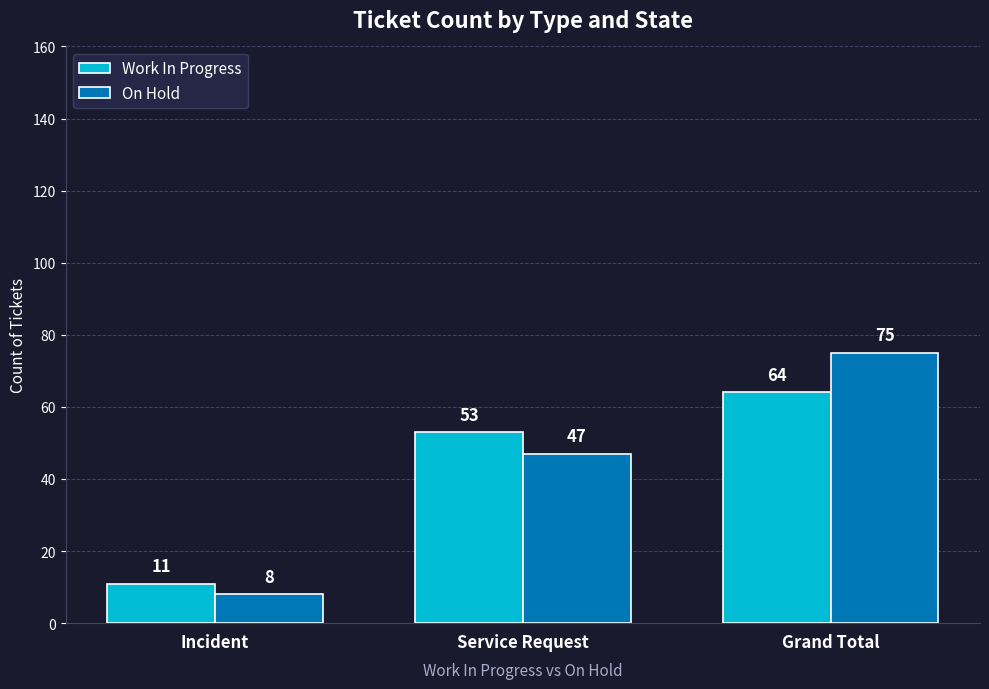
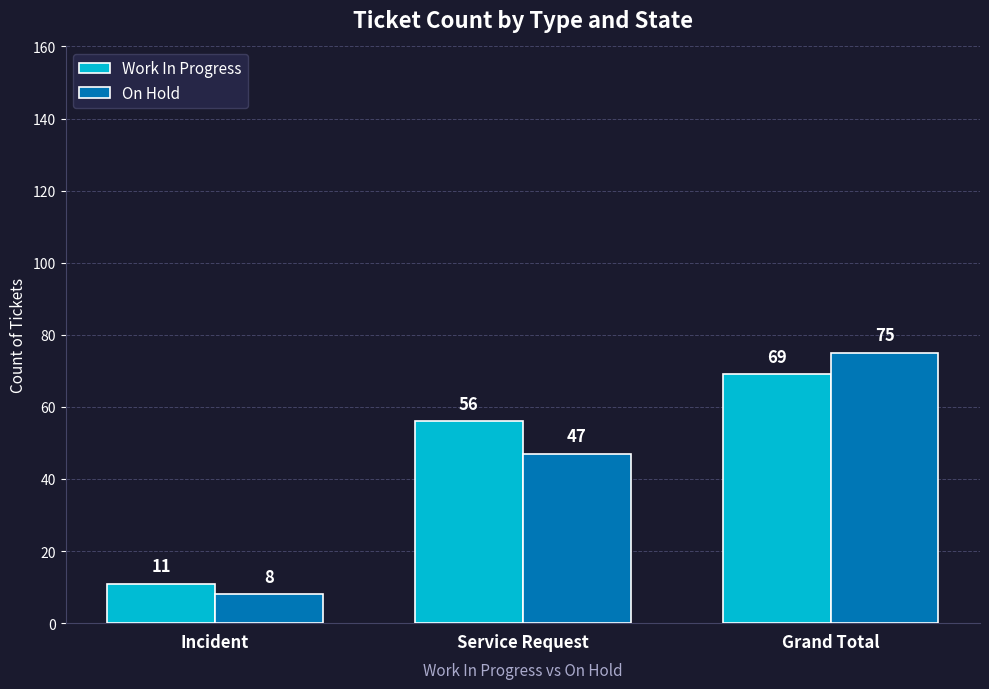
  {
    "Work In Progress": {
      "Incident": 11,
-     "Service Request": 53,
-     "Grand Total": 64
+     "Service Request": 56,
+     "Grand Total": 69
    },
    "On Hold": {
      "Incident": 8,
      "Service Request": 47,
      "Grand Total": 75
    }
  }
